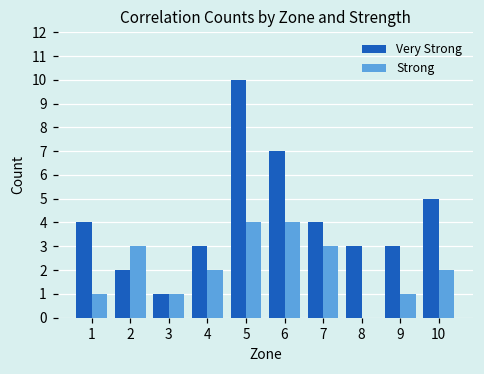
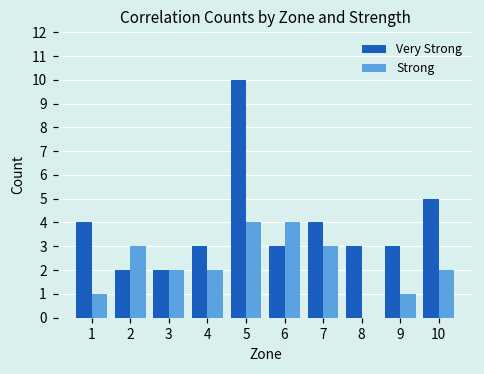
  {
    "Very Strong": {
      "1": 4,
      "2": 2,
-     "3": 1,
+     "3": 2,
      "4": 3,
      "5": 10,
-     "6": 7,
+     "6": 3,
      "7": 4,
      "8": 3,
      "9": 3,
      "10": 5
    },
    "Strong": {
      "1": 1,
      "2": 3,
-     "3": 1,
+     "3": 2,
      "4": 2,
      "5": 4,
      "6": 4,
      "7": 3,
      "8": 0,
      "9": 1,
      "10": 2
    }
  }
